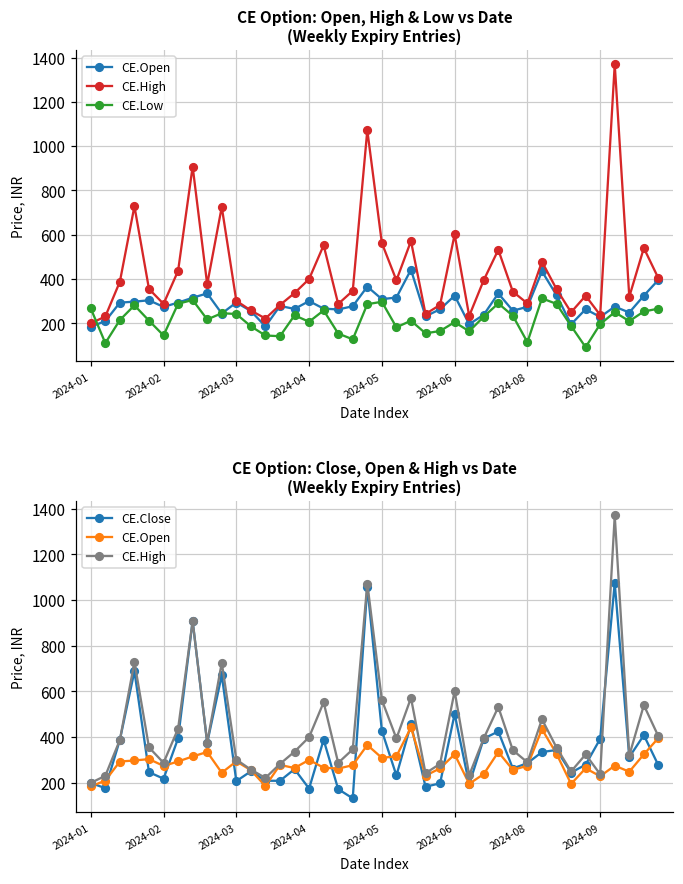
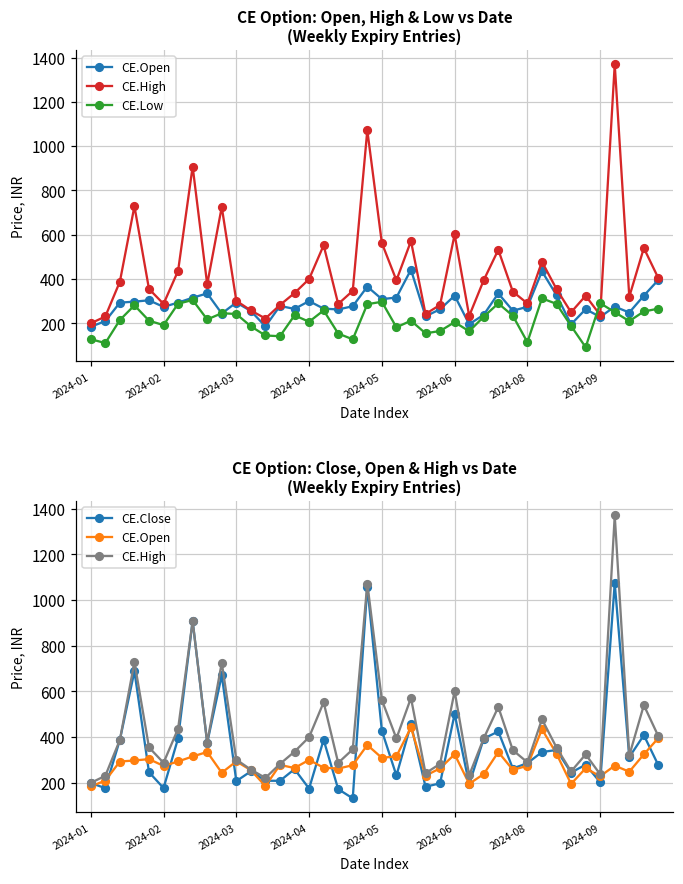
  {
    "CE Option: Open, High & Low vs Date (Weekly Expiry Entries)": {
      "CE.Low": {
-       "2024-01": 270,
-       "2024-02": 150,
+       "2024-01": 130,
+       "2024-02": 190,
        "2024-03": 240,
        "2024-04": 210,
        "2024-06": 210,
        "2024-08": 110,
-       "2024-09": 200
+       "2024-09": 290
      }
    },
    "CE Option: Close, Open & High vs Date (Weekly Expiry Entries)": {
      "CE.Close": {
-       "2024-02": 220,
+       "2024-02": 180,
        "2024-03": 210,
        "2024-04": 180,
        "2024-05": 430,
        "2024-06": 500,
-       "2024-09": 390
+       "2024-09": 200
      },
      "CE.Open": {
        "2024-01": 180,
        "2024-02": 270,
        "2024-04": 300,
        "2024-05": 310,
        "2024-06": 330
      },
      "CE.High": {
        "2024-02": 290,
        "2024-04": 400,
        "2024-05": 560,
        "2024-06": 600
      }
    }
  }
